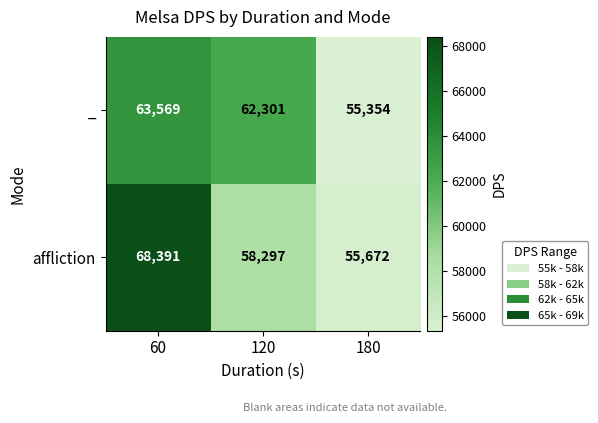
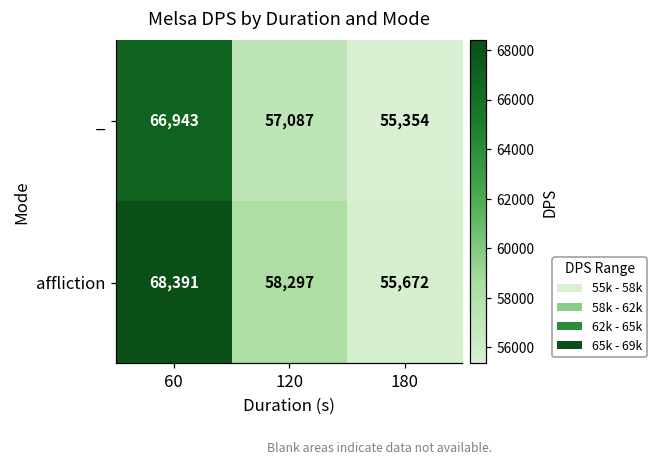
  {
    "_": {
-     "60": "63,569",
-     "120": "62,301",
+     "60": "66,943",
+     "120": "57,087",
      "180": "55,354"
    },
    "affliction": {
      "60": "68,391",
      "120": "58,297",
      "180": "55,672"
    }
  }
